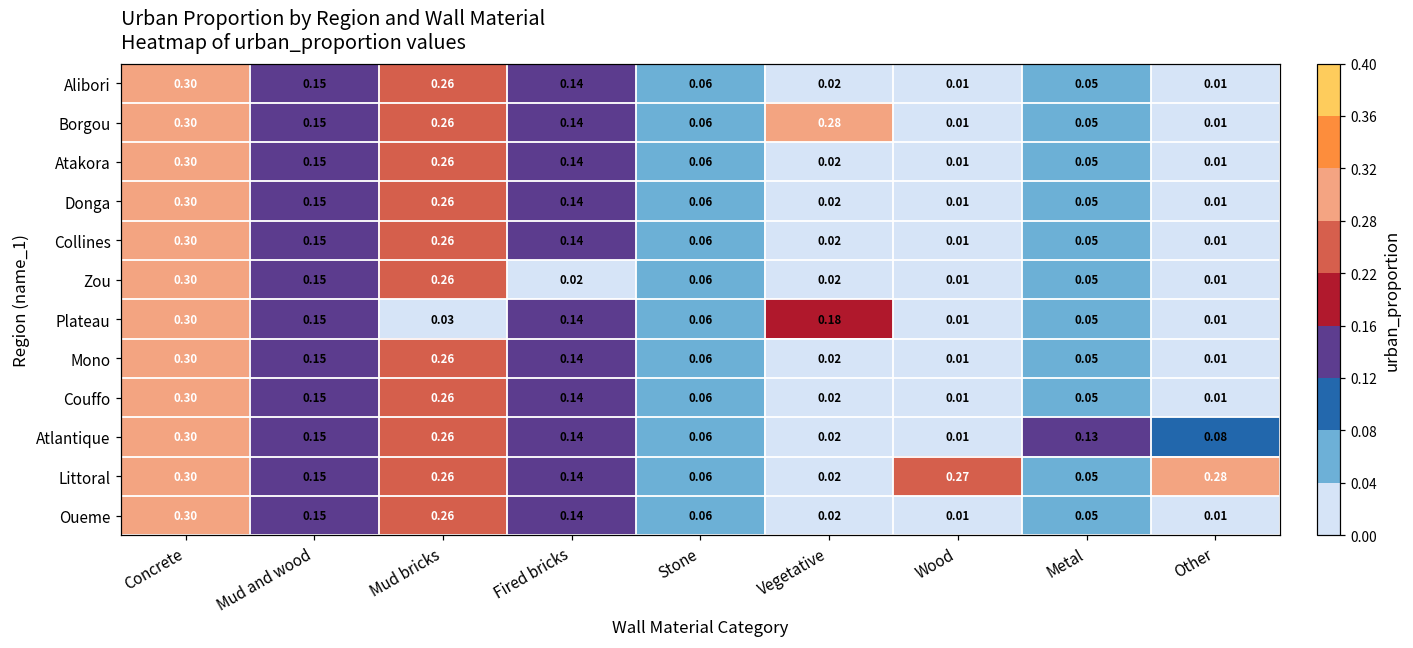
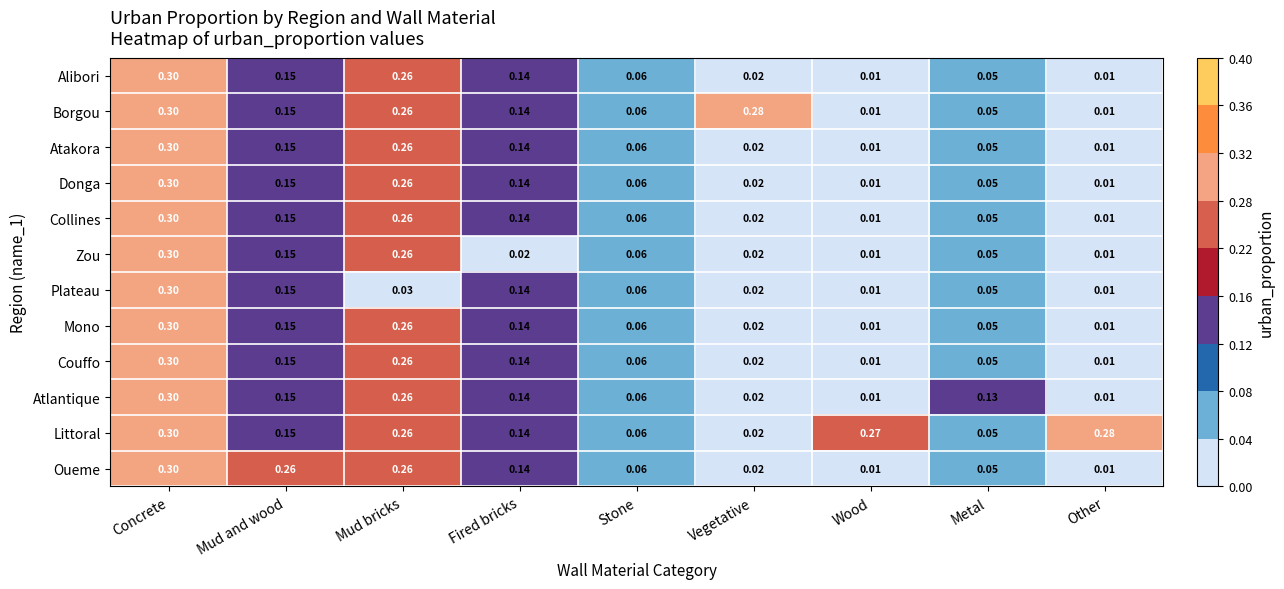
  {
    "Alibori": {
      "Concrete": 0.30,
      "Mud and wood": 0.15,
      "Mud bricks": 0.26,
      "Fired bricks": 0.14,
      "Stone": 0.06,
      "Vegetative": 0.02,
      "Wood": 0.01,
      "Metal": 0.05,
      "Other": 0.01
    },
    "Borgou": {
      "Concrete": 0.30,
      "Mud and wood": 0.15,
      "Mud bricks": 0.26,
      "Fired bricks": 0.14,
      "Stone": 0.06,
      "Vegetative": 0.28,
      "Wood": 0.01,
      "Metal": 0.05,
      "Other": 0.01
    },
    "Atakora": {
      "Concrete": 0.30,
      "Mud and wood": 0.15,
      "Mud bricks": 0.26,
      "Fired bricks": 0.14,
      "Stone": 0.06,
      "Vegetative": 0.02,
      "Wood": 0.01,
      "Metal": 0.05,
      "Other": 0.01
    },
    "Donga": {
      "Concrete": 0.30,
      "Mud and wood": 0.15,
      "Mud bricks": 0.26,
      "Fired bricks": 0.14,
      "Stone": 0.06,
      "Vegetative": 0.02,
      "Wood": 0.01,
      "Metal": 0.05,
      "Other": 0.01
    },
    "Collines": {
      "Concrete": 0.30,
      "Mud and wood": 0.15,
      "Mud bricks": 0.26,
      "Fired bricks": 0.14,
      "Stone": 0.06,
      "Vegetative": 0.02,
      "Wood": 0.01,
      "Metal": 0.05,
      "Other": 0.01
    },
    "Zou": {
      "Concrete": 0.30,
      "Mud and wood": 0.15,
      "Mud bricks": 0.26,
      "Fired bricks": 0.02,
      "Stone": 0.06,
      "Vegetative": 0.02,
      "Wood": 0.01,
      "Metal": 0.05,
      "Other": 0.01
    },
    "Plateau": {
      "Concrete": 0.30,
      "Mud and wood": 0.15,
      "Mud bricks": 0.03,
      "Fired bricks": 0.14,
      "Stone": 0.06,
-     "Vegetative": 0.18,
+     "Vegetative": 0.02,
      "Wood": 0.01,
      "Metal": 0.05,
      "Other": 0.01
    },
    "Mono": {
      "Concrete": 0.30,
      "Mud and wood": 0.15,
      "Mud bricks": 0.26,
      "Fired bricks": 0.14,
      "Stone": 0.06,
      "Vegetative": 0.02,
      "Wood": 0.01,
      "Metal": 0.05,
      "Other": 0.01
    },
    "Couffo": {
      "Concrete": 0.30,
      "Mud and wood": 0.15,
      "Mud bricks": 0.26,
      "Fired bricks": 0.14,
      "Stone": 0.06,
      "Vegetative": 0.02,
      "Wood": 0.01,
      "Metal": 0.05,
      "Other": 0.01
    },
    "Atlantique": {
      "Concrete": 0.30,
      "Mud and wood": 0.15,
      "Mud bricks": 0.26,
      "Fired bricks": 0.14,
      "Stone": 0.06,
      "Vegetative": 0.02,
      "Wood": 0.01,
      "Metal": 0.13,
-     "Other": 0.08
+     "Other": 0.01
    },
    "Littoral": {
      "Concrete": 0.30,
      "Mud and wood": 0.15,
      "Mud bricks": 0.26,
      "Fired bricks": 0.14,
      "Stone": 0.06,
      "Vegetative": 0.02,
      "Wood": 0.27,
      "Metal": 0.05,
      "Other": 0.28
    },
    "Oueme": {
      "Concrete": 0.30,
-     "Mud and wood": 0.15,
+     "Mud and wood": 0.26,
      "Mud bricks": 0.26,
      "Fired bricks": 0.14,
      "Stone": 0.06,
      "Vegetative": 0.02,
      "Wood": 0.01,
      "Metal": 0.05,
      "Other": 0.01
    }
  }
